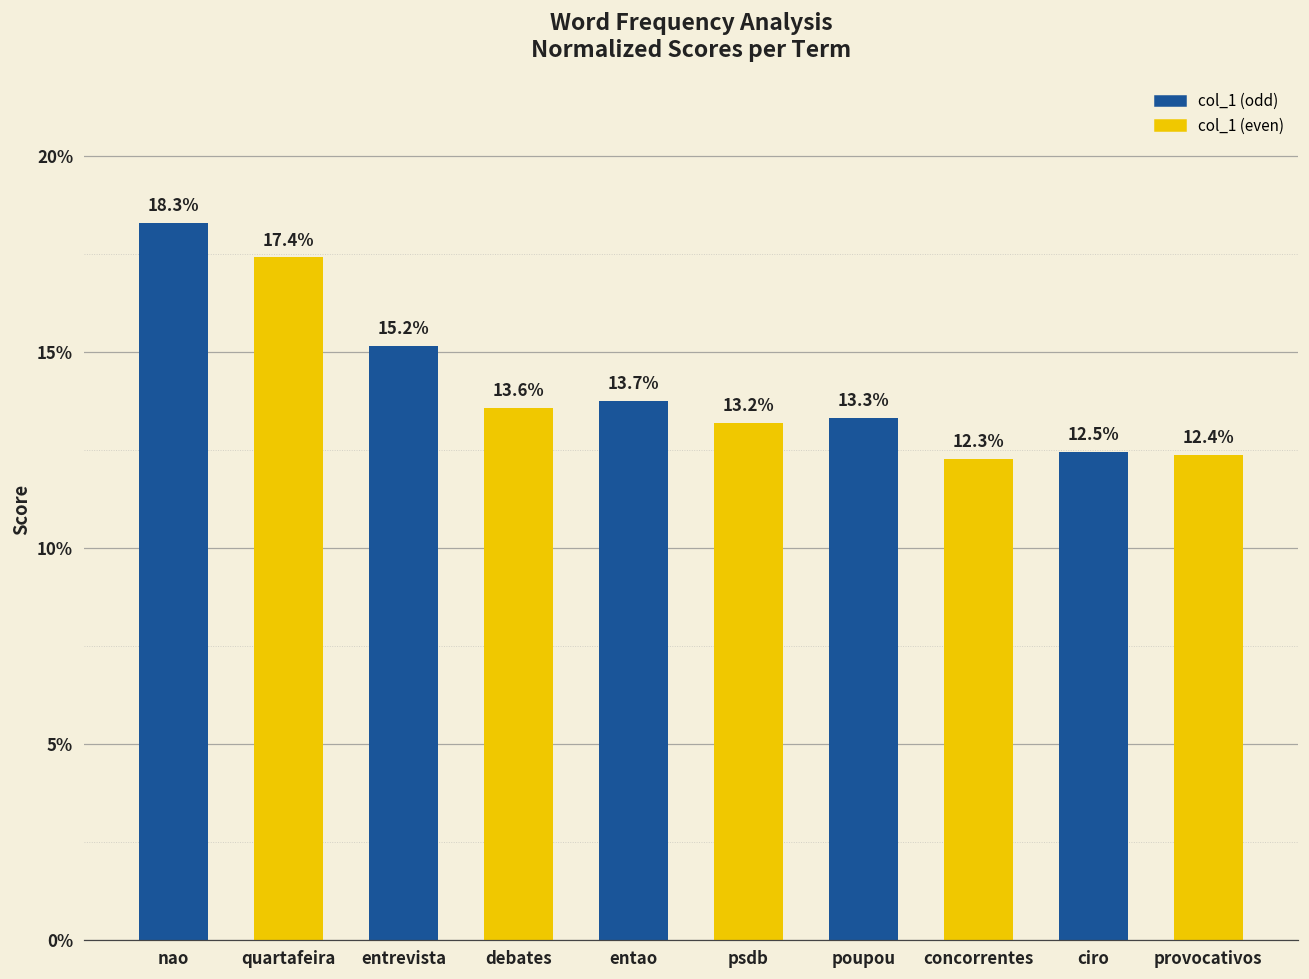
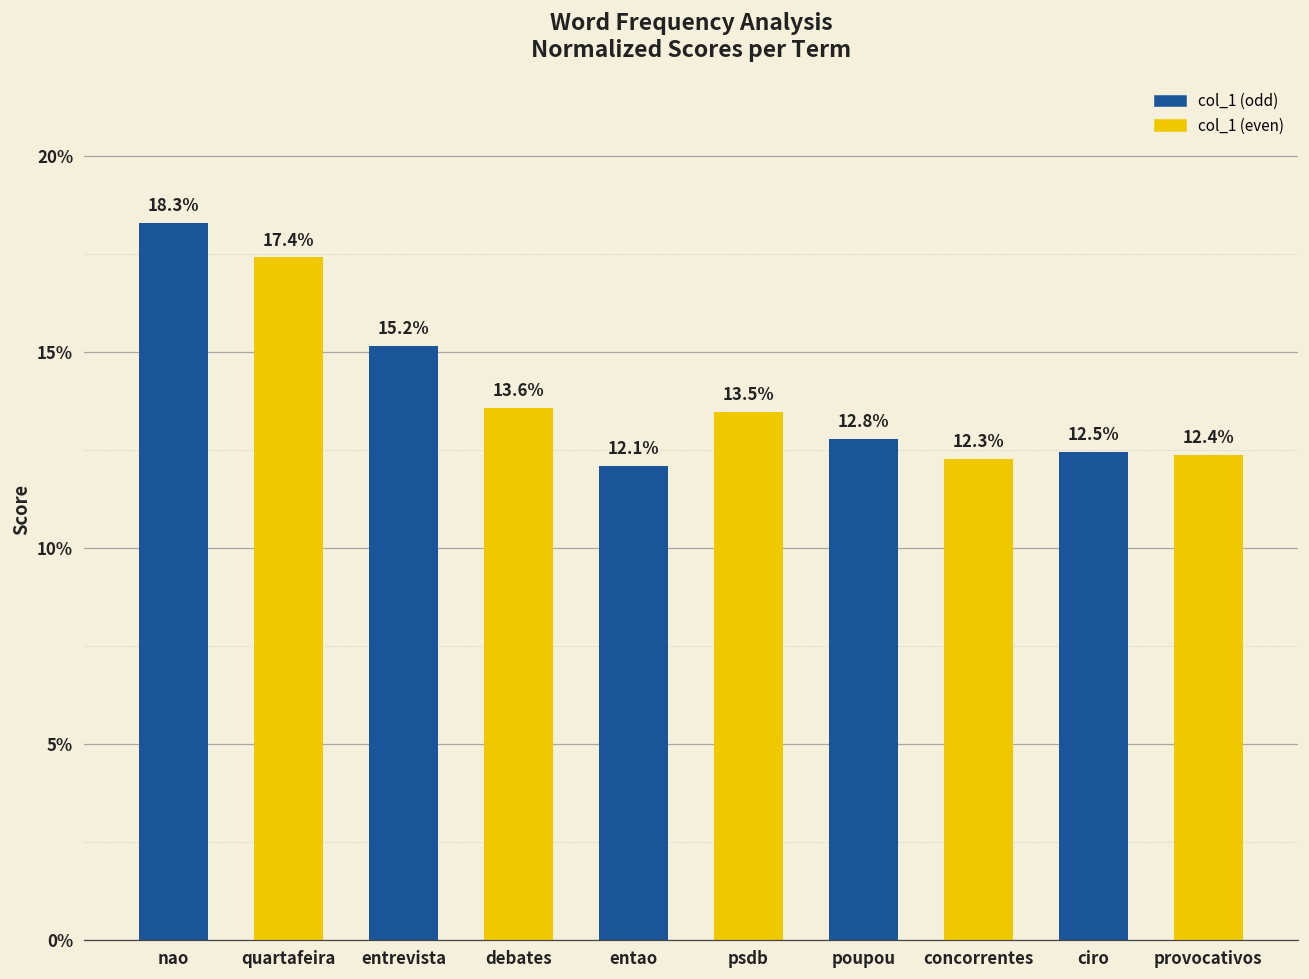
  {
    "nao": "18.3%",
    "quartafeira": "17.4%",
    "entrevista": "15.2%",
    "debates": "13.6%",
-   "entao": "13.7%",
-   "psdb": "13.2%",
-   "poupou": "13.3%",
+   "entao": "12.1%",
+   "psdb": "13.5%",
+   "poupou": "12.8%",
    "concorrentes": "12.3%",
    "ciro": "12.5%",
    "provocativos": "12.4%"
  }
